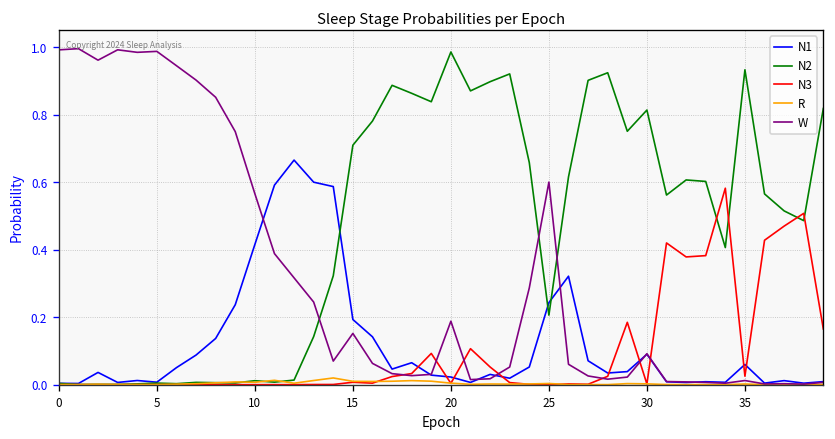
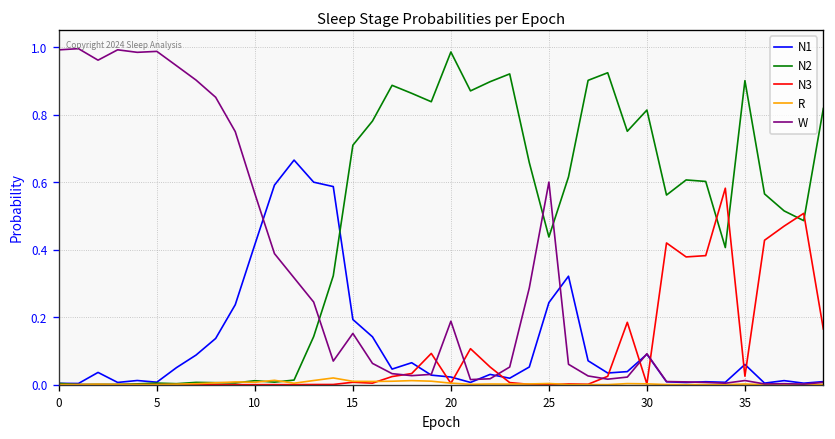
  {
    "N1": {
      "10": 0.42,
      "15": 0.19,
      "20": 0.02,
      "25": 0.24,
      "35": 0.06
    },
    "N2": {
      "15": 0.71,
      "20": 0.99,
-     "25": 0.21,
+     "25": 0.44,
      "30": 0.81,
-     "35": 0.93
+     "35": 0.90
    },
    "N3": {
      "35": 0.03
    },
    "R": {
      "35": 0.00
    },
    "W": {
      "0": 0.99,
      "5": 0.99,
      "10": 0.57,
      "15": 0.15,
      "20": 0.19,
      "25": 0.60,
      "35": 0.01
    }
  }
